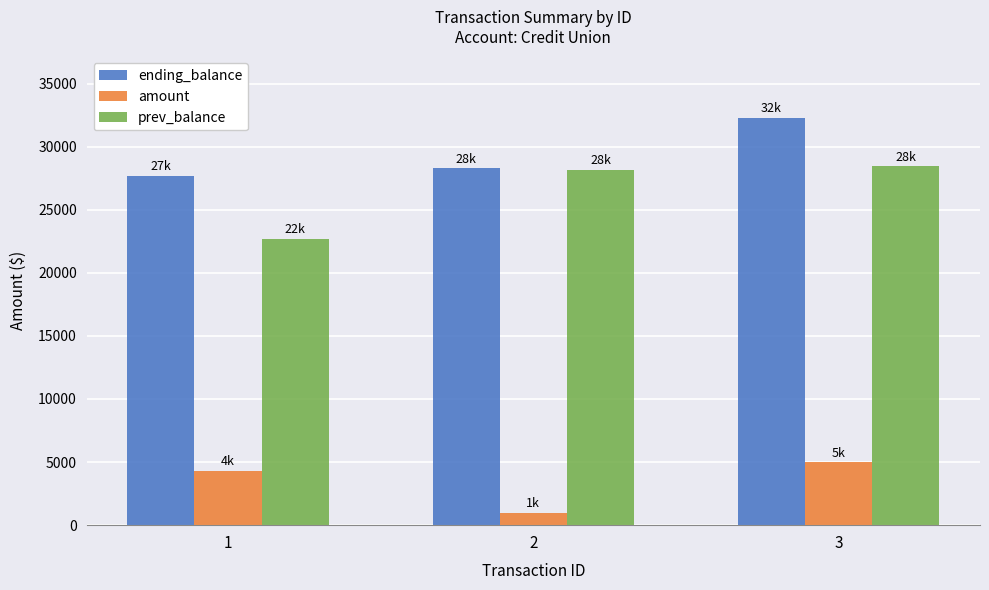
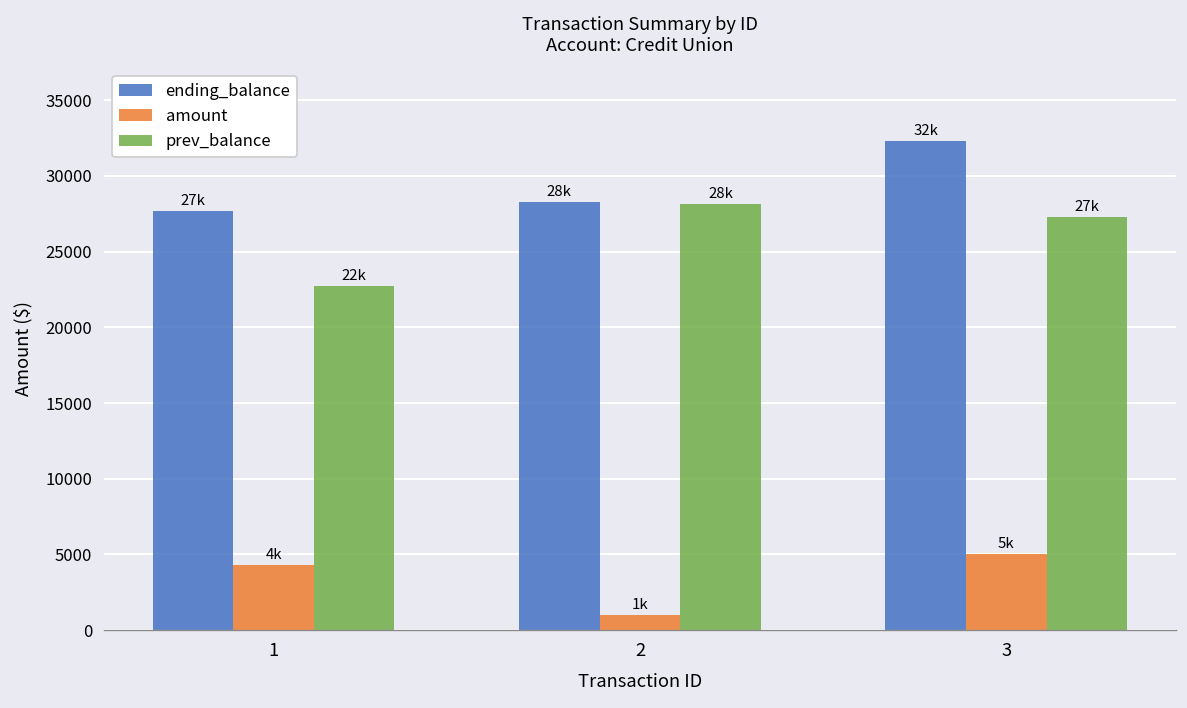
  {
    "ending_balance": {
      "2": "28k",
      "3": "32k"
    },
    "amount": {
      "1": "4k",
      "2": "1k",
      "3": "5k"
    },
    "prev_balance": {
      "2": "28k",
-     "3": "28k"
+     "3": "27k"
    }
  }
